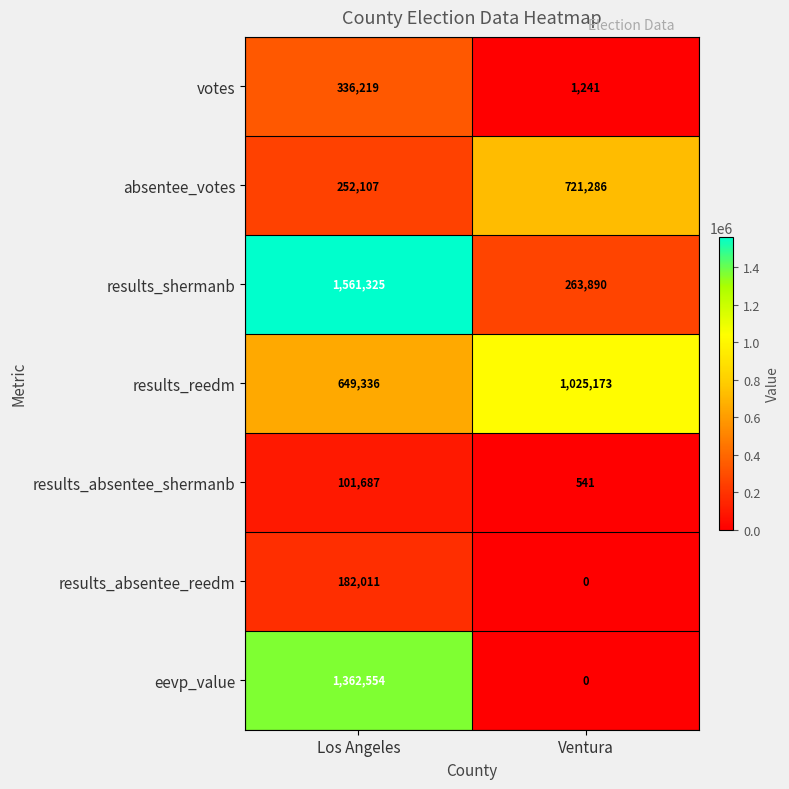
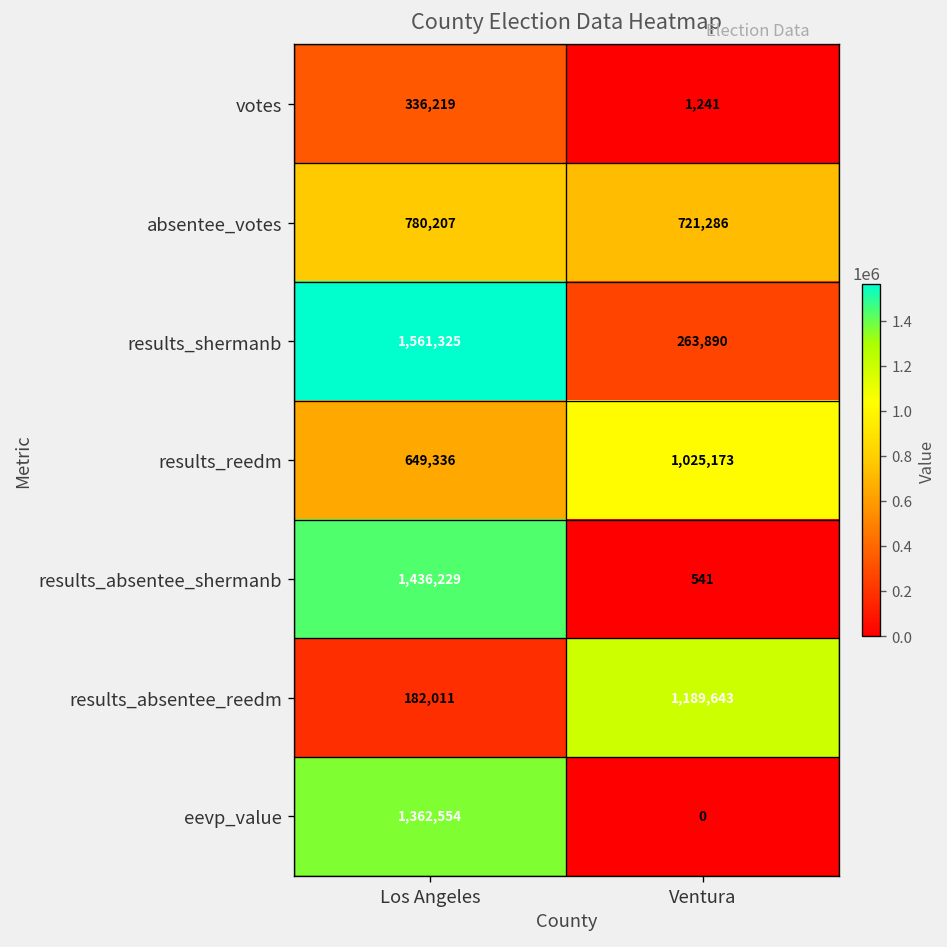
  {
    "votes": {
      "Los Angeles": "336,219",
      "Ventura": "1,241"
    },
    "absentee_votes": {
-     "Los Angeles": "252,107",
+     "Los Angeles": "780,207",
      "Ventura": "721,286"
    },
    "results_shermanb": {
      "Los Angeles": "1,561,325",
      "Ventura": "263,890"
    },
    "results_reedm": {
      "Los Angeles": "649,336",
      "Ventura": "1,025,173"
    },
    "results_absentee_shermanb": {
-     "Los Angeles": "101,687",
+     "Los Angeles": "1,436,229",
      "Ventura": "541"
    },
    "results_absentee_reedm": {
      "Los Angeles": "182,011",
-     "Ventura": "0"
+     "Ventura": "1,189,643"
    },
    "eevp_value": {
      "Los Angeles": "1,362,554",
      "Ventura": "0"
    }
  }
